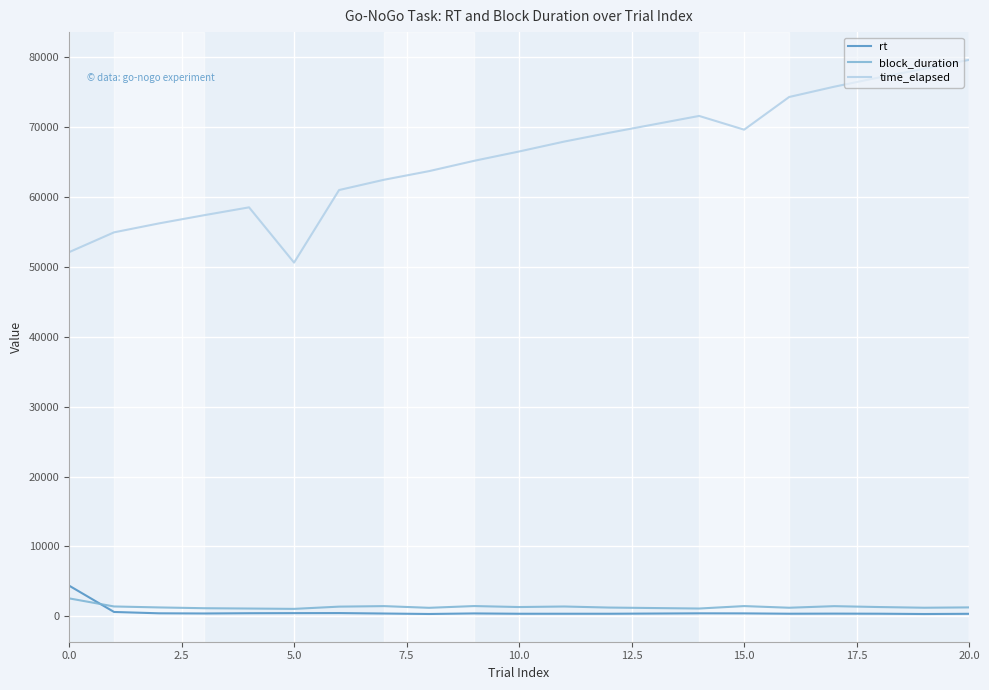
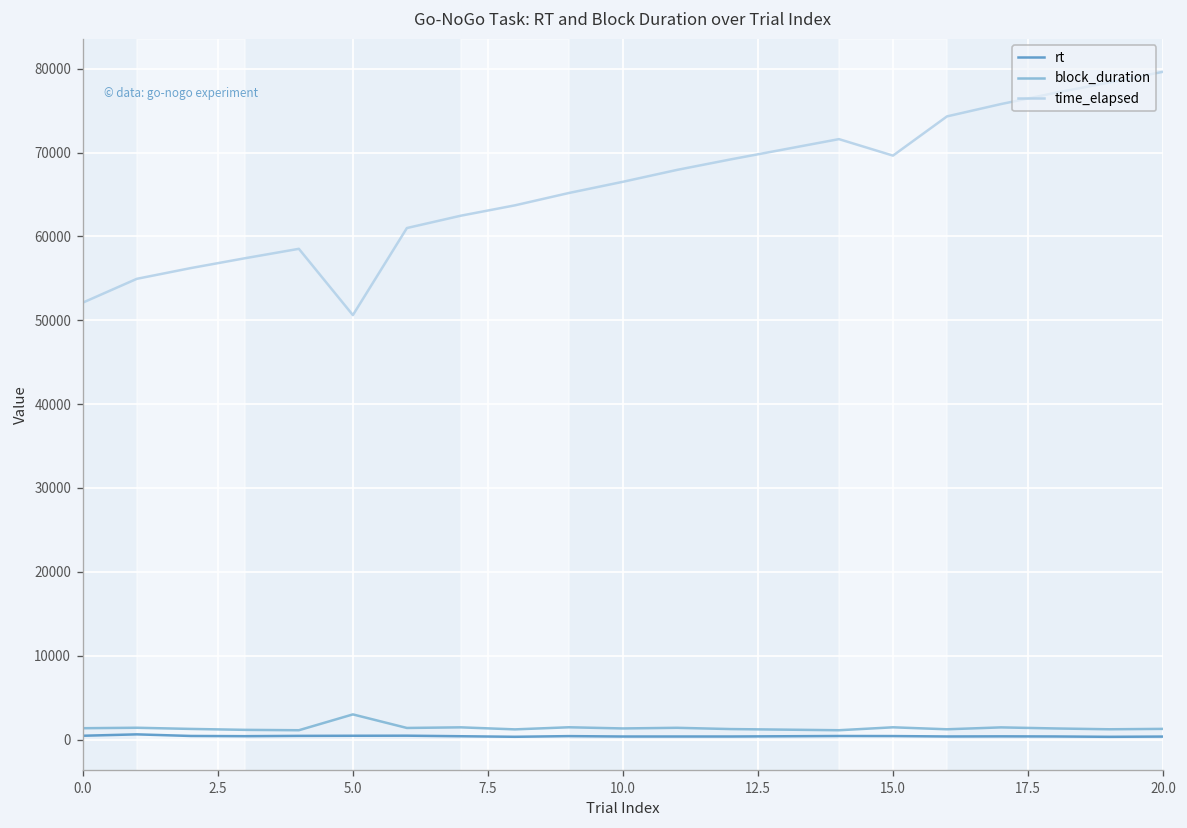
  {
    "rt": {
-     "0.0": 4000,
+     "0.0": 0,
      "5.0": 0,
      "10.0": 0,
      "15.0": 0,
      "20.0": 0
    },
    "block_duration": {
-     "0.0": 3000,
-     "5.0": 1000,
+     "0.0": 1000,
+     "5.0": 3000,
      "10.0": 1000,
      "15.0": 1000,
      "20.0": 1000
    },
    "time_elapsed": {
      "0.0": 52000,
      "5.0": 51000,
      "10.0": 67000,
      "15.0": 70000,
      "20.0": 80000
    }
  }
